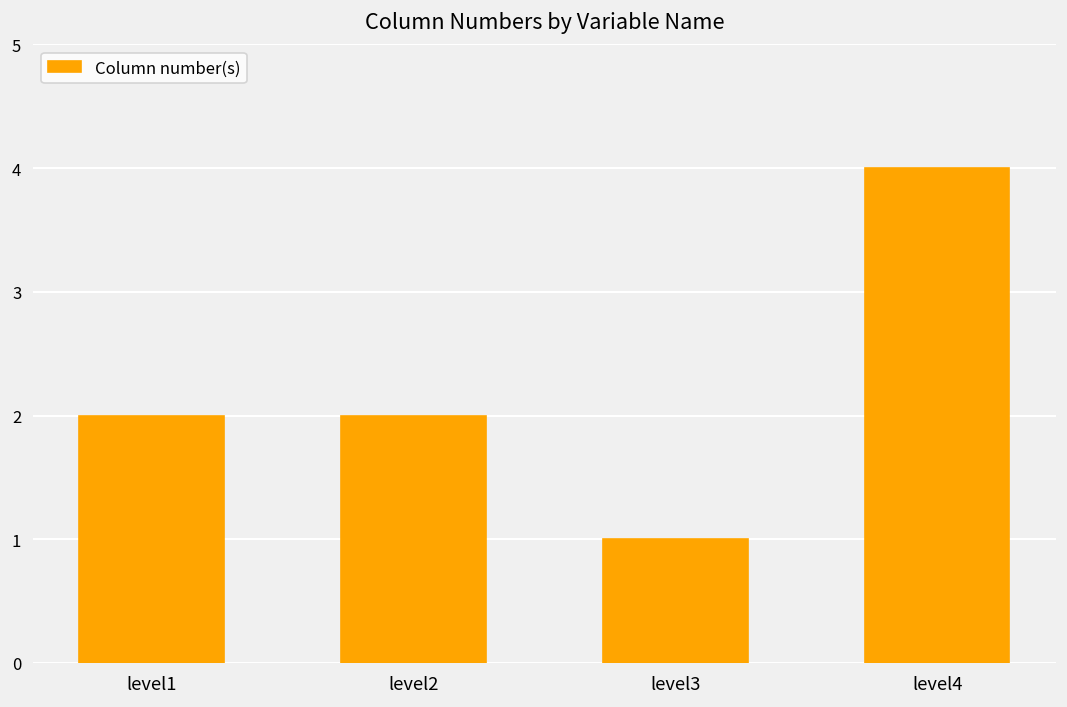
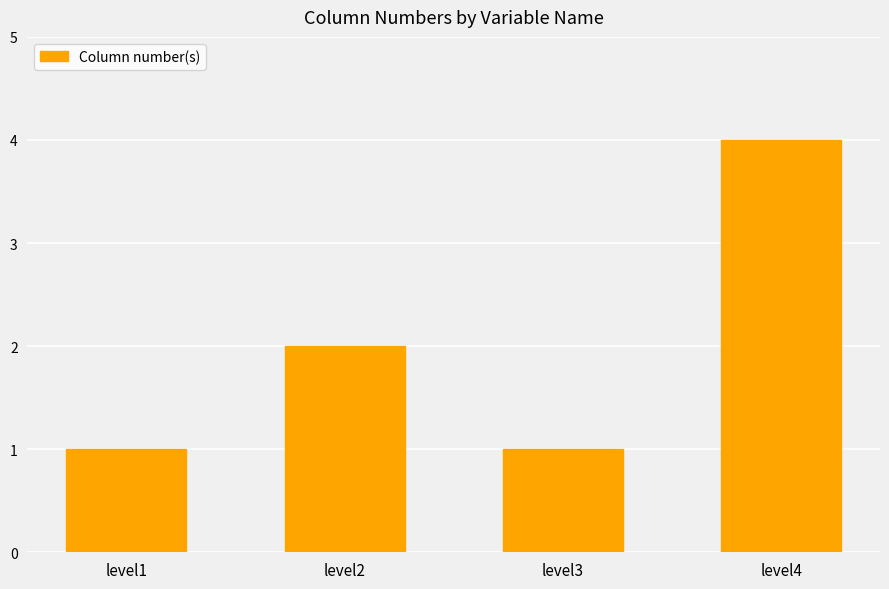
  {
-   "level1": 2,
+   "level1": 1,
    "level2": 2,
    "level3": 1,
    "level4": 4
  }
